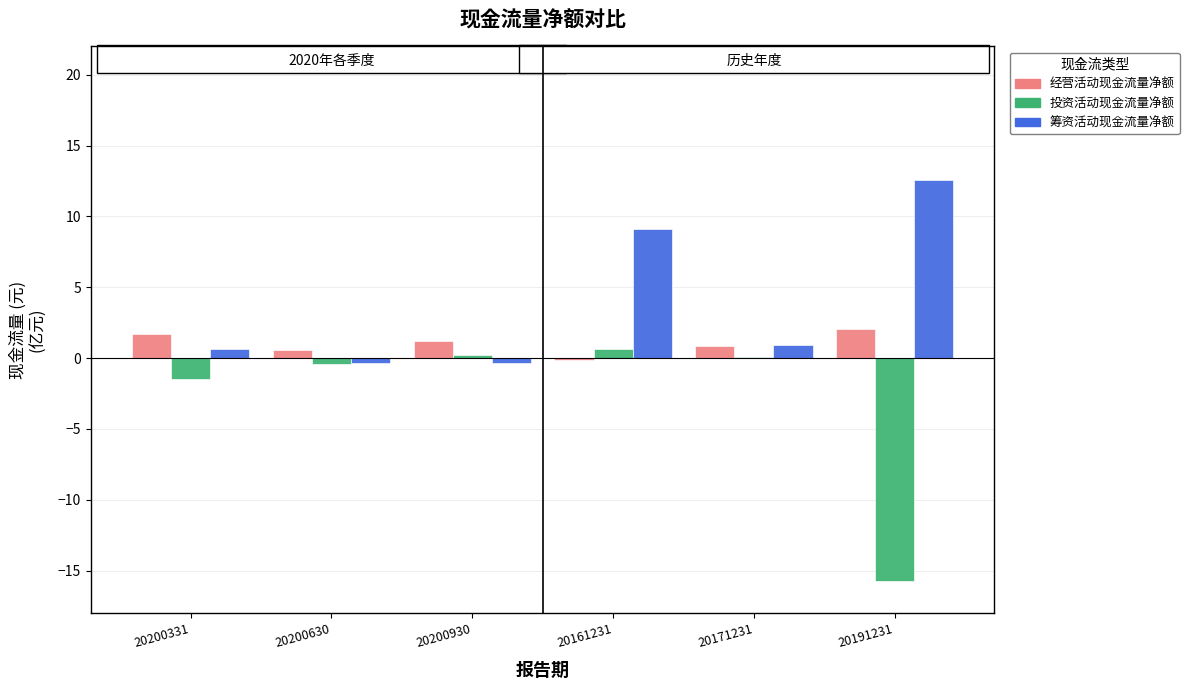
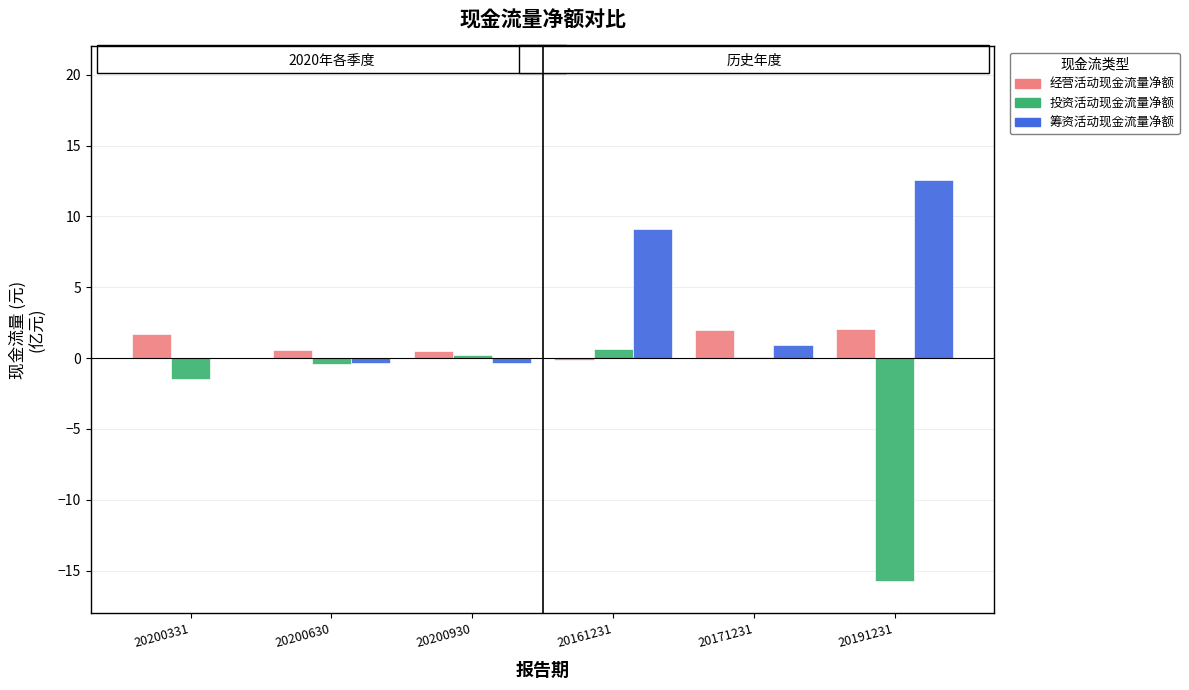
  {
    "经营活动现金流量净额": {
      "20200331": 1.7,
      "20200630": 0.6,
-     "20200930": 1.2,
-     "20171231": 0.8,
+     "20200930": 0.5,
+     "20171231": 2.0,
      "20191231": 2.1
    },
    "投资活动现金流量净额": {
      "20200331": -1.5,
      "20200630": -0.4,
      "20200930": 0.2,
      "20161231": 0.7,
      "20191231": -15.8
    },
    "筹资活动现金流量净额": {
-     "20200331": 0.6,
+     "20200331": 0.0,
      "20200630": -0.4,
      "20200930": -0.4,
      "20161231": 9.1,
      "20171231": 0.9,
      "20191231": 12.6
    }
  }
